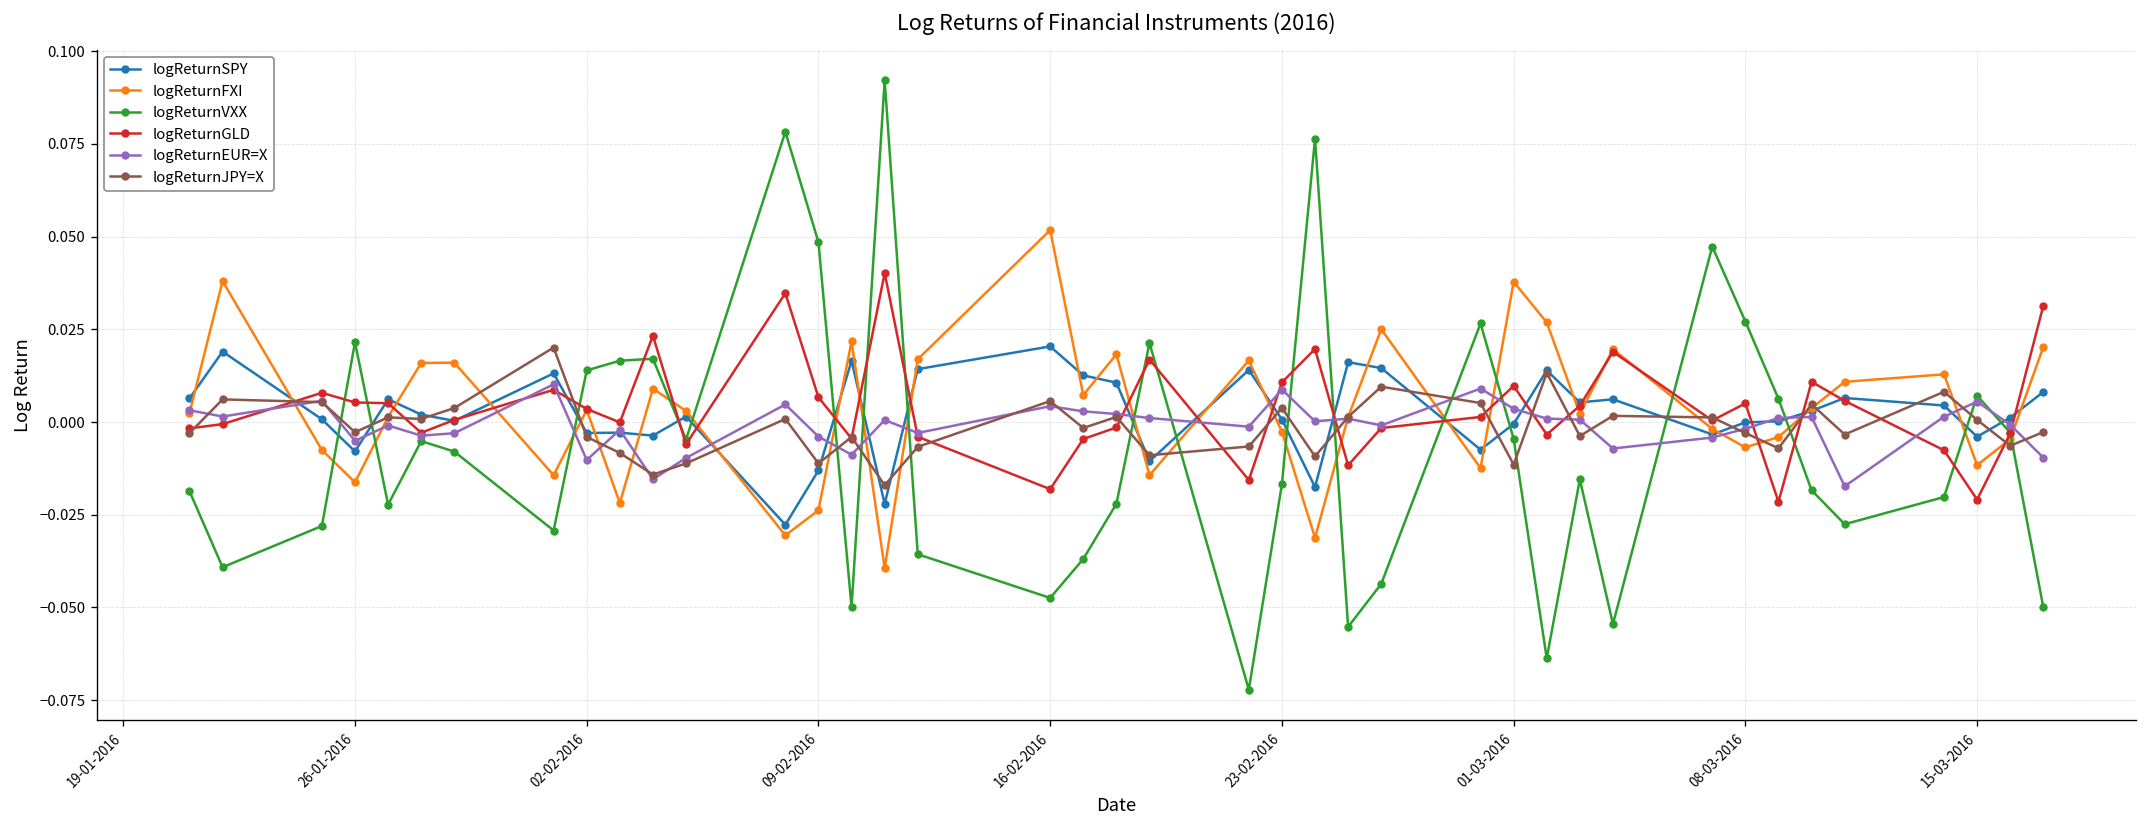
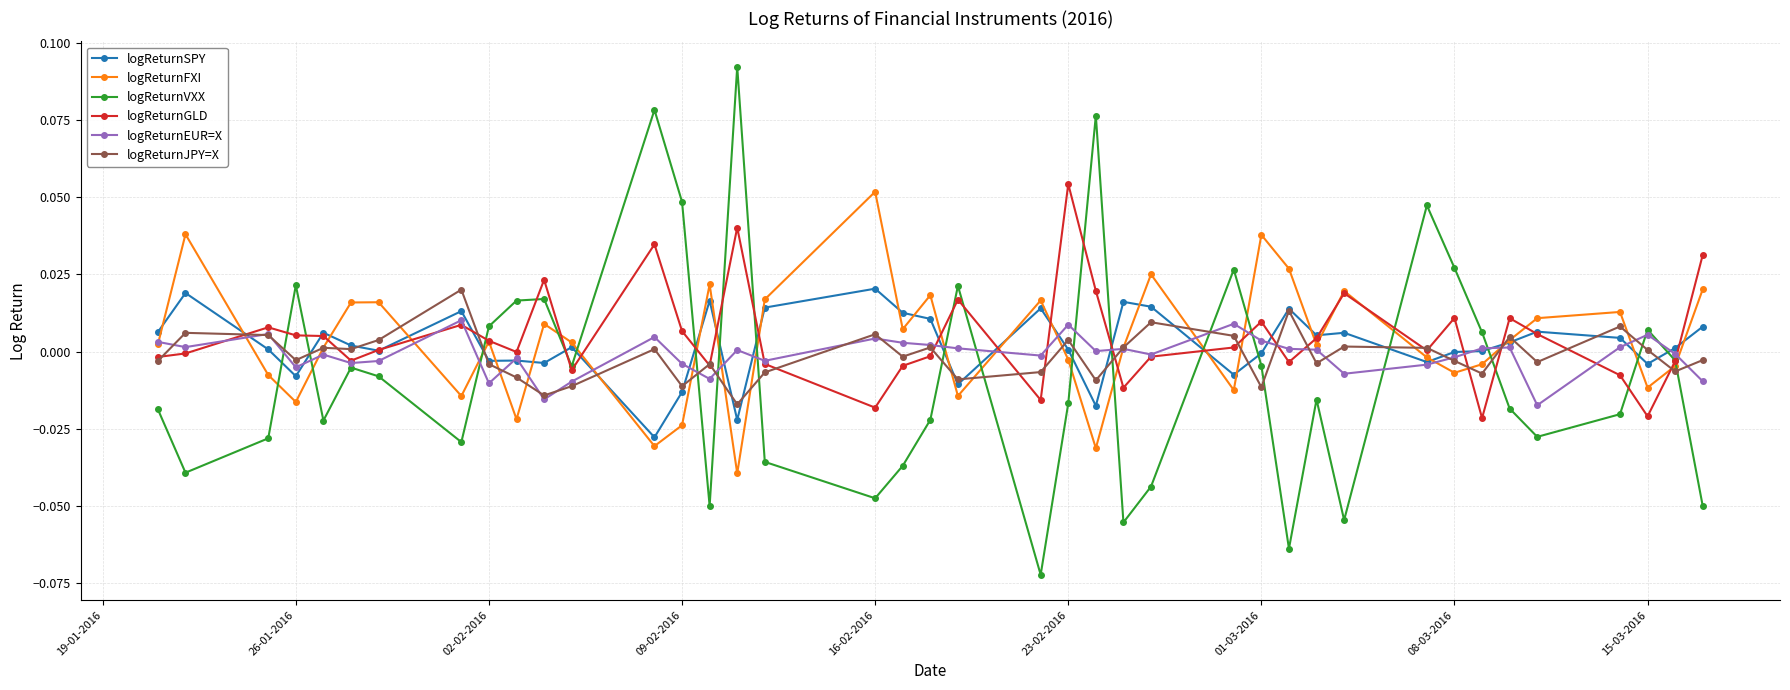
  {
    "logReturnSPY": {
      "26-01-2016": -0.008,
      "02-02-2016": -0.003,
      "09-02-2016": -0.013,
      "16-02-2016": 0.020,
      "23-02-2016": 0.001,
      "01-03-2016": -0.001,
      "08-03-2016": 0.000,
      "15-03-2016": -0.004
    },
    "logReturnFXI": {
      "26-01-2016": -0.016,
      "09-02-2016": -0.024,
      "16-02-2016": 0.052,
      "23-02-2016": -0.003,
      "01-03-2016": 0.038,
      "08-03-2016": -0.007,
      "15-03-2016": -0.012
    },
    "logReturnVXX": {
      "26-01-2016": 0.021,
-     "02-02-2016": 0.014,
+     "02-02-2016": 0.008,
      "09-02-2016": 0.048,
      "16-02-2016": -0.047,
      "23-02-2016": -0.017,
      "01-03-2016": -0.005,
      "08-03-2016": 0.027,
      "15-03-2016": 0.007
    },
    "logReturnGLD": {
      "26-01-2016": 0.005,
      "09-02-2016": 0.007,
      "16-02-2016": -0.018,
-     "23-02-2016": 0.011,
+     "23-02-2016": 0.054,
      "01-03-2016": 0.010,
-     "08-03-2016": 0.005,
+     "08-03-2016": 0.011,
      "15-03-2016": -0.021
    },
    "logReturnEUR=X": {
      "26-01-2016": -0.005,
      "02-02-2016": -0.010,
      "09-02-2016": -0.004,
      "16-02-2016": 0.004,
      "23-02-2016": 0.009,
      "01-03-2016": 0.004,
      "08-03-2016": -0.002,
      "15-03-2016": 0.005
    },
    "logReturnJPY=X": {
      "26-01-2016": -0.003,
      "02-02-2016": -0.004,
      "09-02-2016": -0.011,
      "16-02-2016": 0.006,
      "23-02-2016": 0.004,
      "01-03-2016": -0.011,
      "08-03-2016": -0.003,
      "15-03-2016": 0.001
    }
  }
